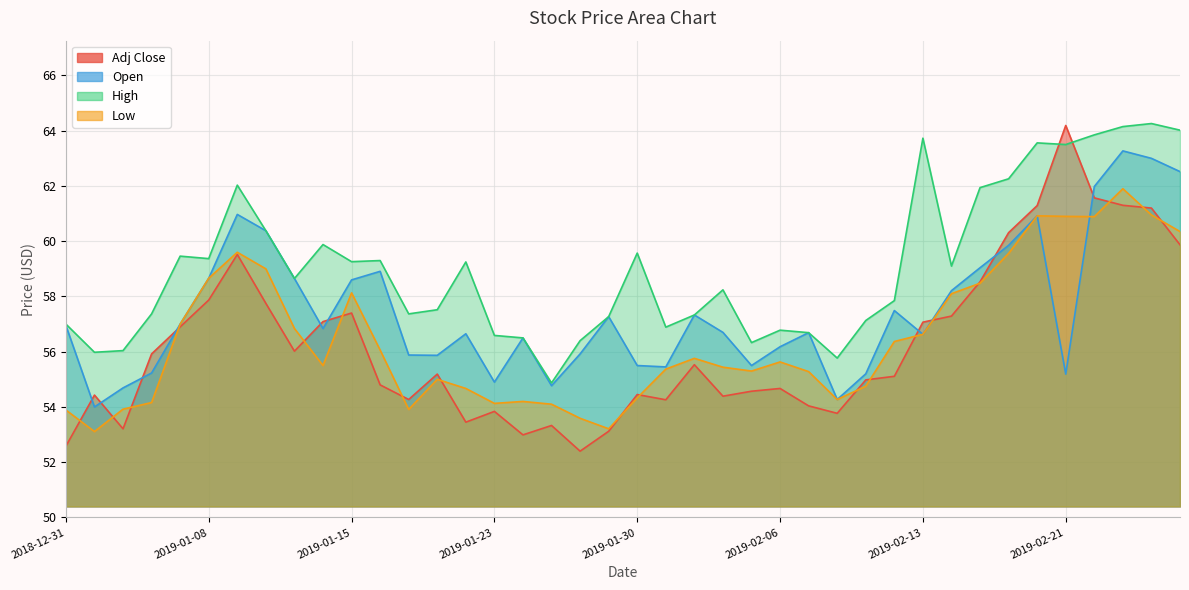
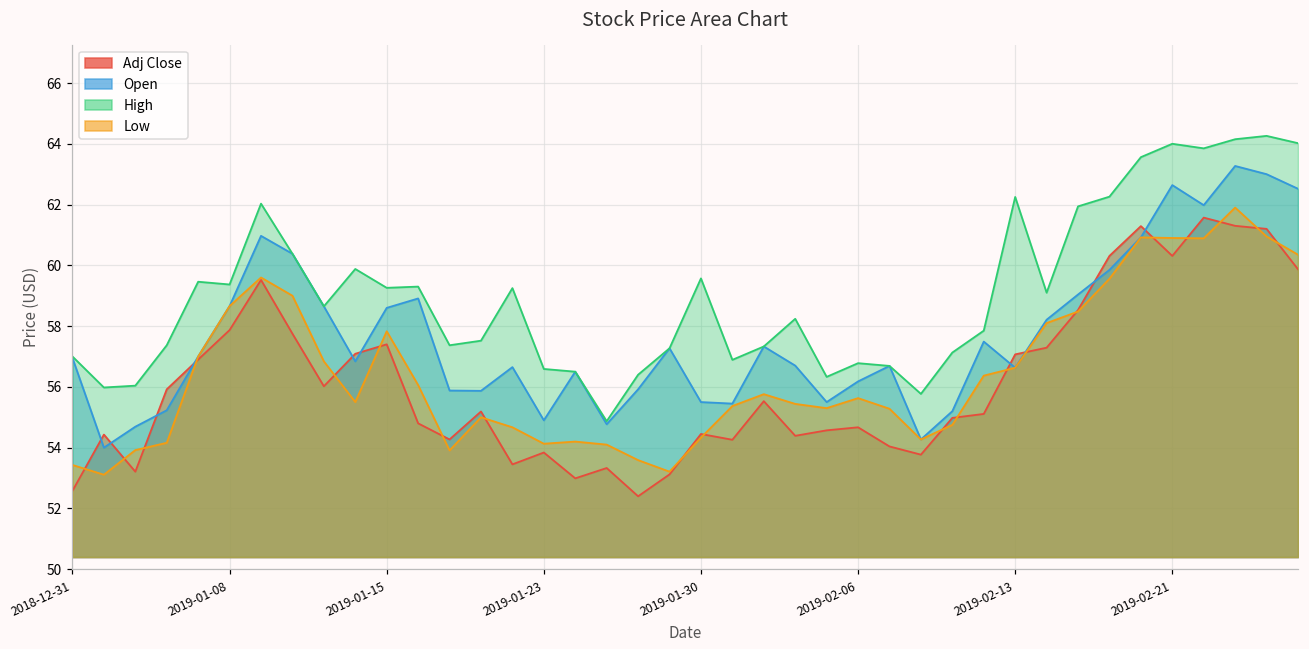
  {
    "Adj Close": {
      "2018-12-31": 52.6,
      "2019-01-08": 57.9,
      "2019-01-15": 57.4,
      "2019-01-23": 53.8,
      "2019-01-30": 54.5,
      "2019-02-06": 54.7,
      "2019-02-13": 57.1,
-     "2019-02-21": 64.2
+     "2019-02-21": 60.3
    },
    "Open": {
      "2019-01-15": 58.6,
      "2019-01-23": 54.9,
      "2019-01-30": 55.5,
      "2019-02-06": 56.2,
-     "2019-02-21": 55.2
+     "2019-02-21": 62.6
    },
    "High": {
      "2019-01-08": 59.4,
      "2019-01-15": 59.3,
      "2019-01-23": 56.6,
      "2019-01-30": 59.6,
      "2019-02-06": 56.8,
-     "2019-02-13": 63.7,
-     "2019-02-21": 63.5
+     "2019-02-13": 62.3,
+     "2019-02-21": 64.0
    },
    "Low": {
-     "2018-12-31": 53.9,
-     "2019-01-15": 58.1,
+     "2018-12-31": 53.4,
+     "2019-01-15": 57.8,
      "2019-01-23": 54.1,
      "2019-01-30": 54.3,
      "2019-02-06": 55.6,
      "2019-02-21": 60.9
    }
  }
